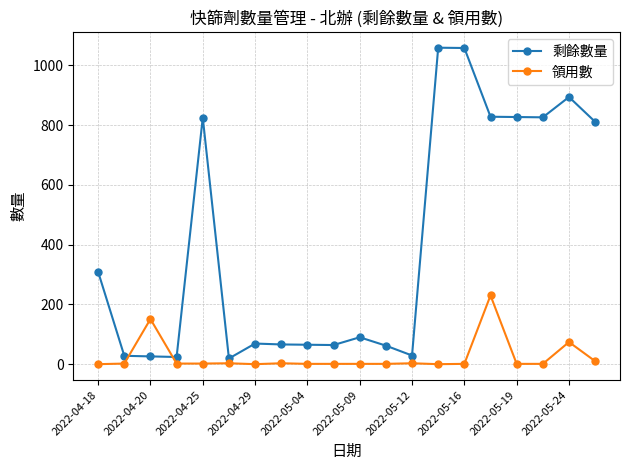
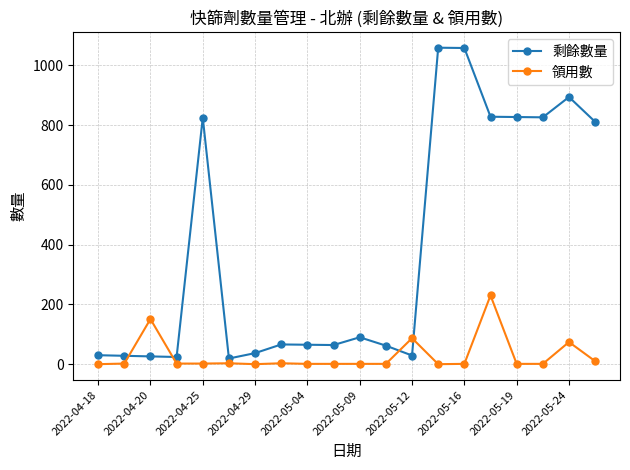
  {
    "剩餘數量": {
-     "2022-04-18": 310,
+     "2022-04-18": 30,
      "2022-04-20": 30,
      "2022-04-25": 830,
-     "2022-04-29": 70,
+     "2022-04-29": 40,
      "2022-05-04": 70,
      "2022-05-09": 90,
      "2022-05-12": 30,
      "2022-05-16": 1060,
      "2022-05-19": 830,
      "2022-05-24": 890
    },
    "領用數": {
      "2022-04-18": 0,
      "2022-04-20": 150,
      "2022-04-25": 0,
      "2022-04-29": 0,
      "2022-05-04": 0,
      "2022-05-09": 0,
-     "2022-05-12": 0,
+     "2022-05-12": 90,
      "2022-05-16": 0,
      "2022-05-19": 0,
      "2022-05-24": 70
    }
  }
